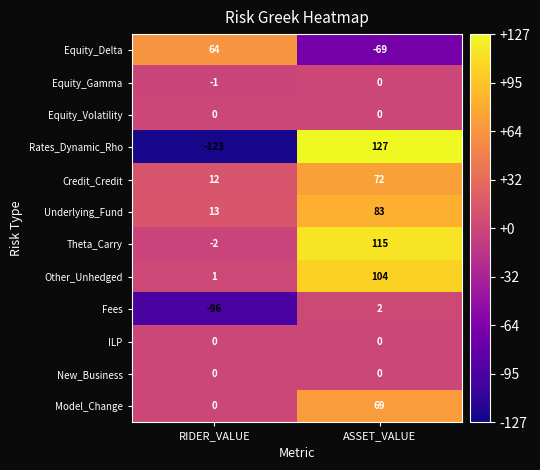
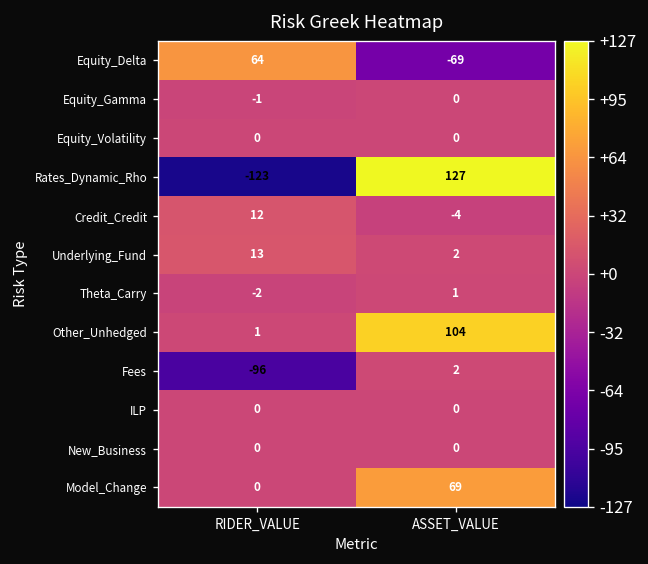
  {
    "Equity_Delta": {
      "RIDER_VALUE": 64,
      "ASSET_VALUE": -69
    },
    "Equity_Gamma": {
      "RIDER_VALUE": -1,
      "ASSET_VALUE": 0
    },
    "Equity_Volatility": {
      "RIDER_VALUE": 0,
      "ASSET_VALUE": 0
    },
    "Rates_Dynamic_Rho": {
      "RIDER_VALUE": -123,
      "ASSET_VALUE": 127
    },
    "Credit_Credit": {
      "RIDER_VALUE": 12,
-     "ASSET_VALUE": 72
+     "ASSET_VALUE": -4
    },
    "Underlying_Fund": {
      "RIDER_VALUE": 13,
-     "ASSET_VALUE": 83
+     "ASSET_VALUE": 2
    },
    "Theta_Carry": {
      "RIDER_VALUE": -2,
-     "ASSET_VALUE": 115
+     "ASSET_VALUE": 1
    },
    "Other_Unhedged": {
      "RIDER_VALUE": 1,
      "ASSET_VALUE": 104
    },
    "Fees": {
      "RIDER_VALUE": -96,
      "ASSET_VALUE": 2
    },
    "ILP": {
      "RIDER_VALUE": 0,
      "ASSET_VALUE": 0
    },
    "New_Business": {
      "RIDER_VALUE": 0,
      "ASSET_VALUE": 0
    },
    "Model_Change": {
      "RIDER_VALUE": 0,
      "ASSET_VALUE": 69
    }
  }
